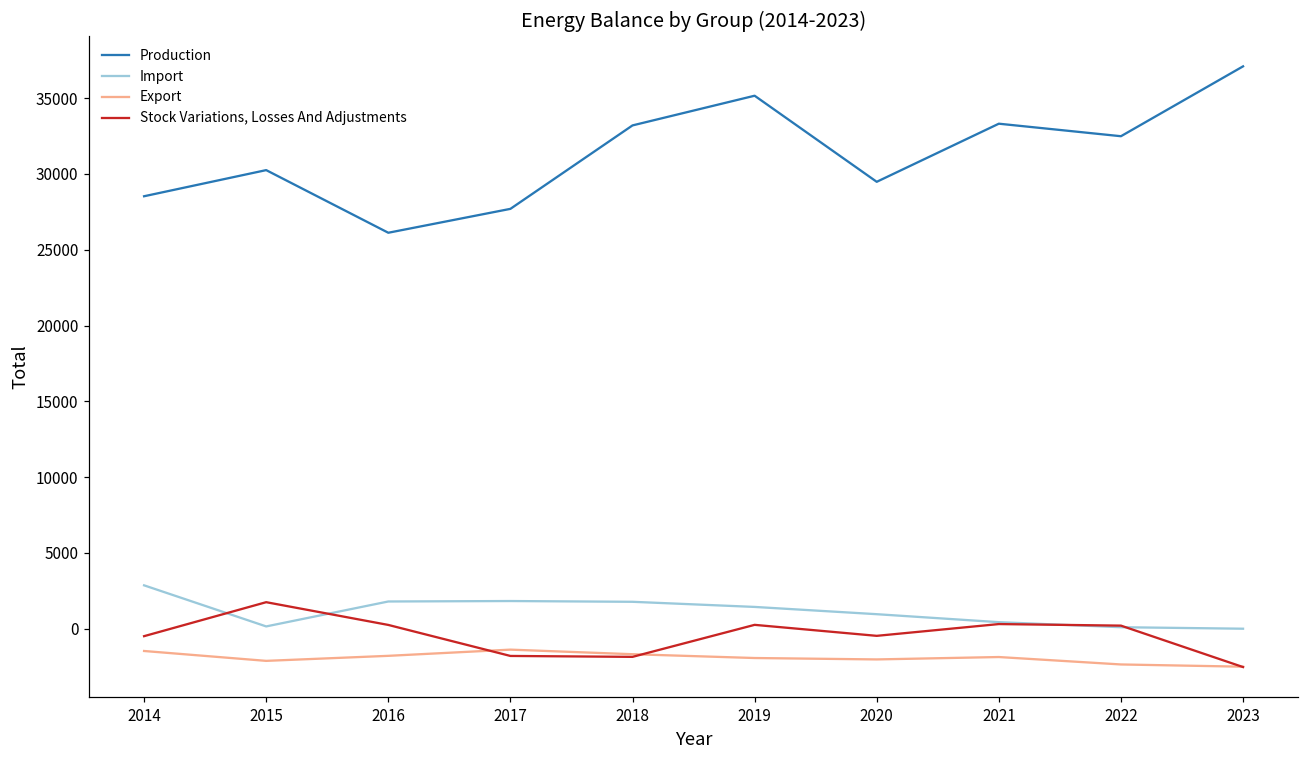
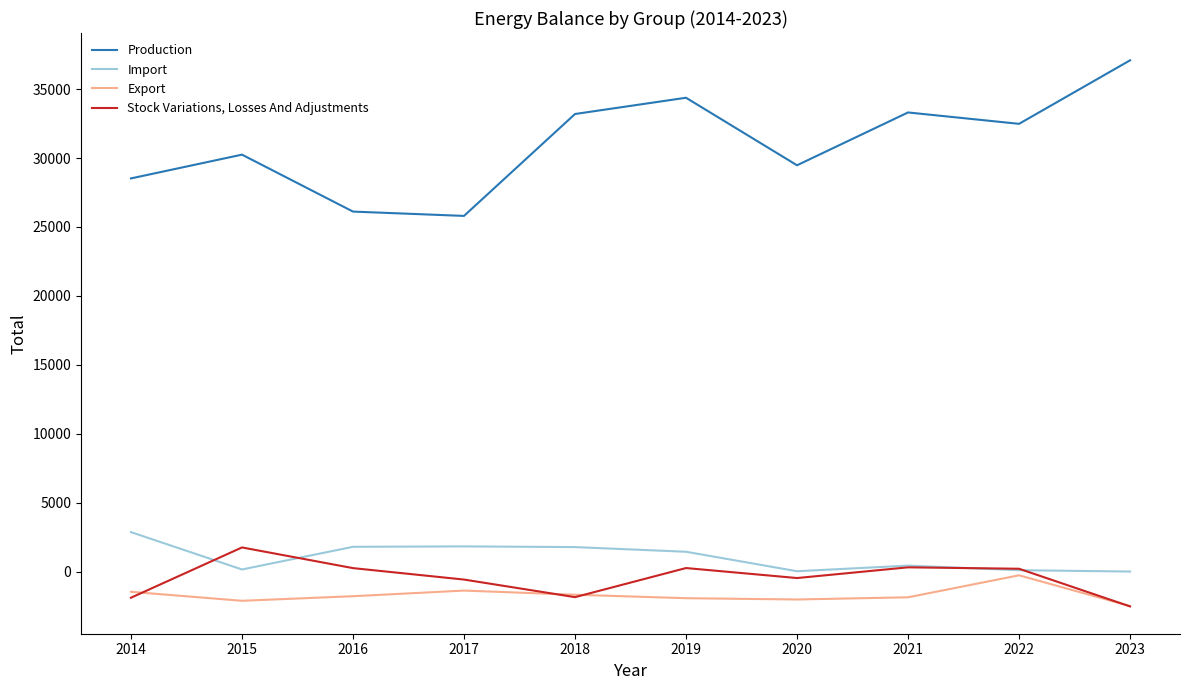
  {
    "Production": {
      "2014": 28500,
      "2015": 30200,
      "2016": 26100,
-     "2017": 27700,
+     "2017": 25800,
      "2018": 33200,
-     "2019": 35200,
+     "2019": 34400,
      "2020": 29500,
      "2021": 33300,
      "2022": 32500,
      "2023": 37100
    },
    "Import": {
      "2014": 2900,
      "2015": 200,
      "2016": 1800,
      "2017": 1800,
      "2018": 1800,
      "2019": 1400,
-     "2020": 1000,
+     "2020": 0,
      "2023": 0
    },
    "Export": {
      "2014": -1500,
      "2015": -2100,
      "2016": -1800,
      "2017": -1400,
      "2019": -1900,
      "2020": -2000,
      "2021": -1900,
-     "2022": -2400
+     "2022": -300
    },
    "Stock Variations, Losses And Adjustments": {
-     "2014": -500,
+     "2014": -1900,
      "2015": 1700,
      "2016": 200,
-     "2017": -1800,
+     "2017": -600,
      "2019": 300,
      "2020": -500
    }
  }
